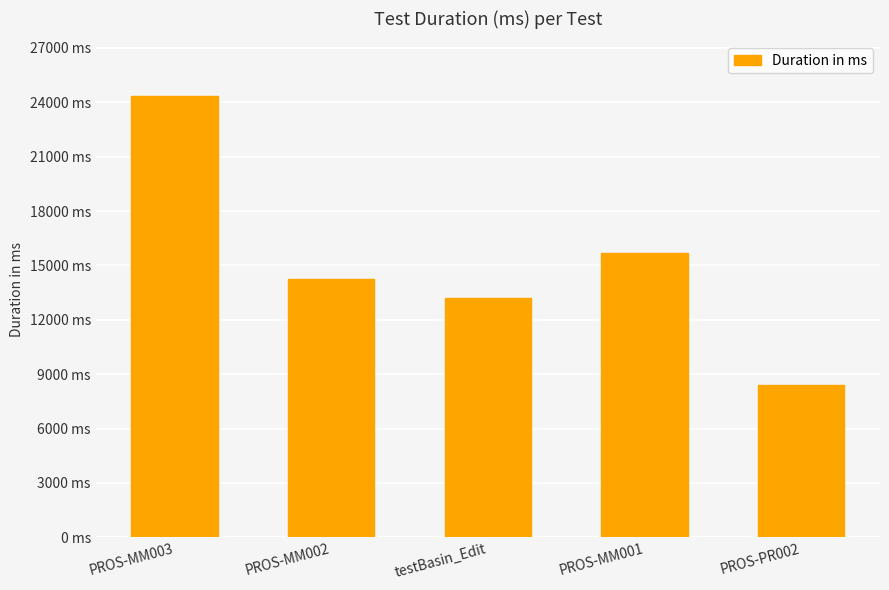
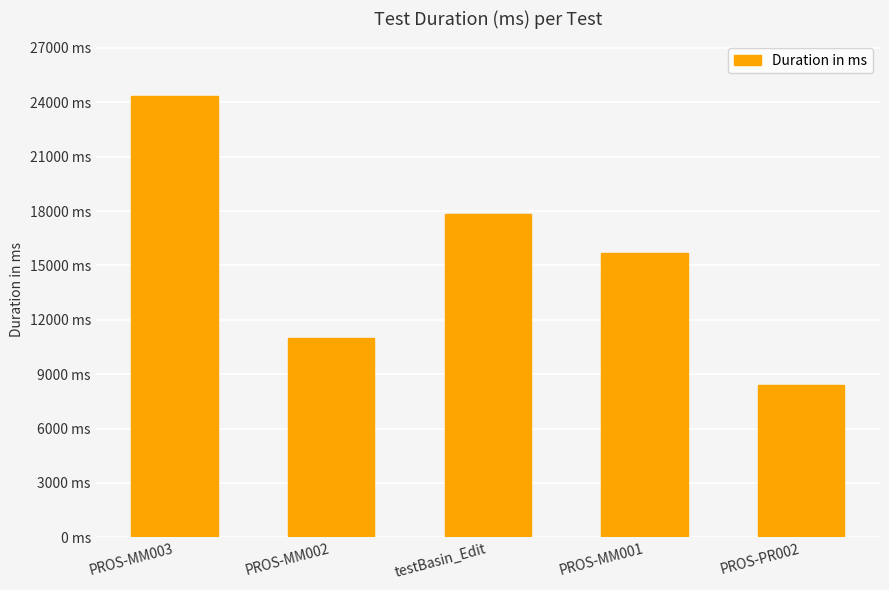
  {
    "PROS-MM003": "24400 ms",
-   "PROS-MM002": "14200 ms",
-   "testBasin_Edit": "13200 ms",
+   "PROS-MM002": "11000 ms",
+   "testBasin_Edit": "17800 ms",
    "PROS-MM001": "15700 ms",
    "PROS-PR002": "8400 ms"
  }
